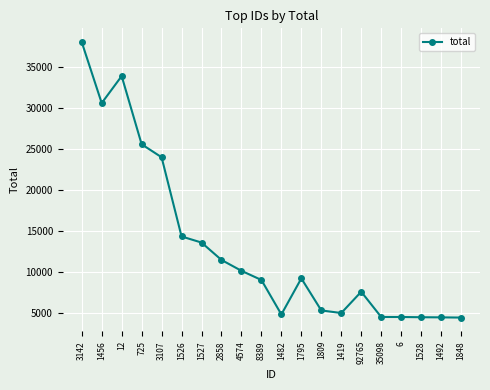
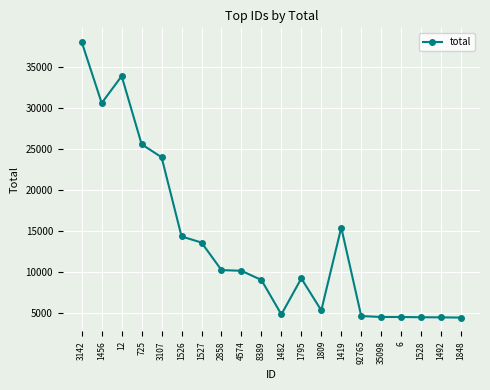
  {
    "3142": 38000,
    "1456": 31000,
    "12": 34000,
    "725": 26000,
    "3107": 24000,
    "1526": 14000,
    "1527": 14000,
-   "2858": 11000,
+   "2858": 10000,
    "4574": 10000,
    "8389": 9000,
    "1482": 5000,
    "1795": 9000,
    "1809": 5000,
-   "1419": 5000,
-   "92765": 8000,
+   "1419": 15000,
+   "92765": 5000,
    "35098": 4000,
    "6": 4000,
    "1528": 4000,
    "1492": 4000,
    "1848": 4000
  }
